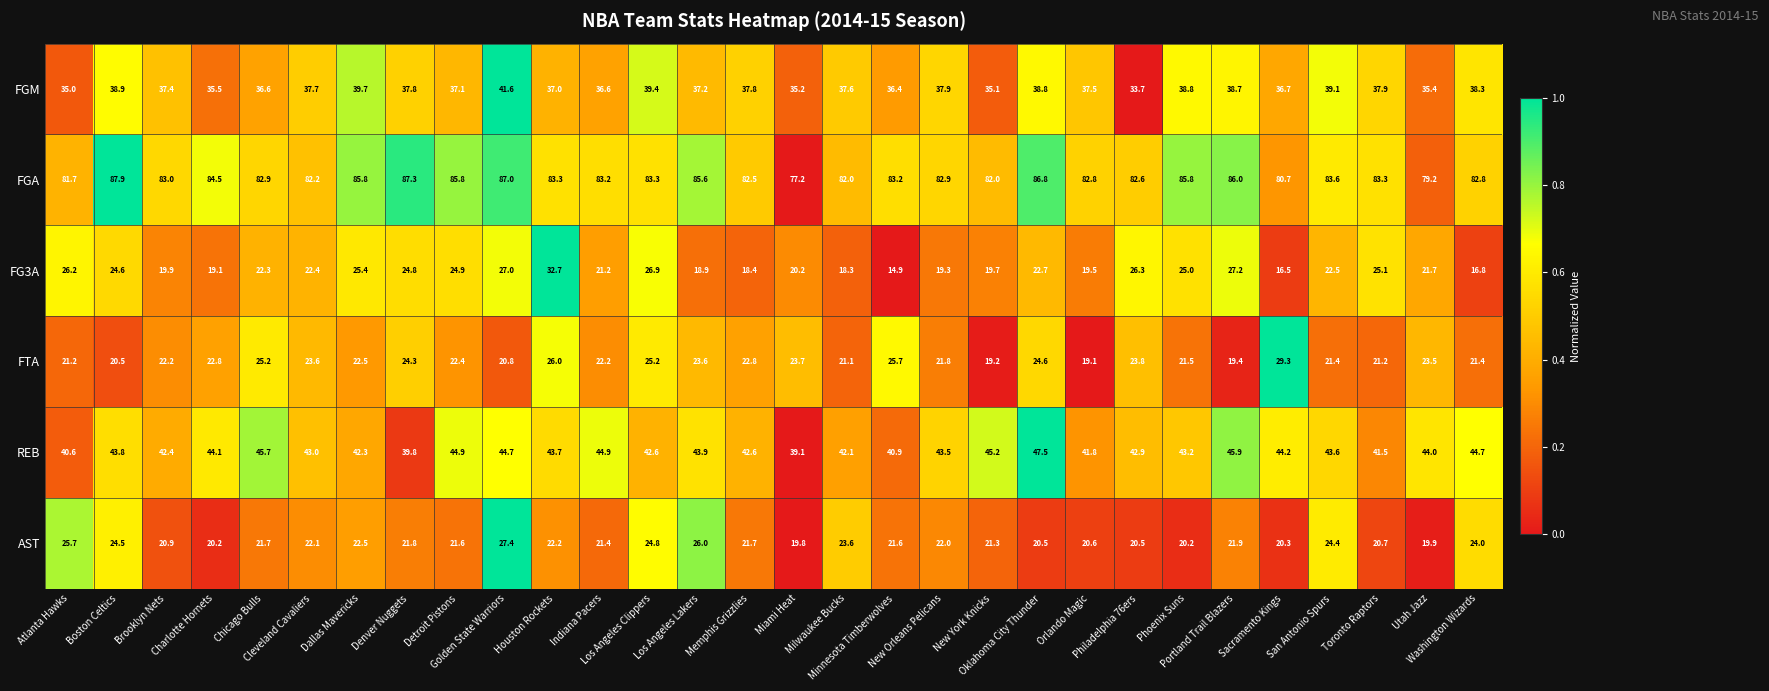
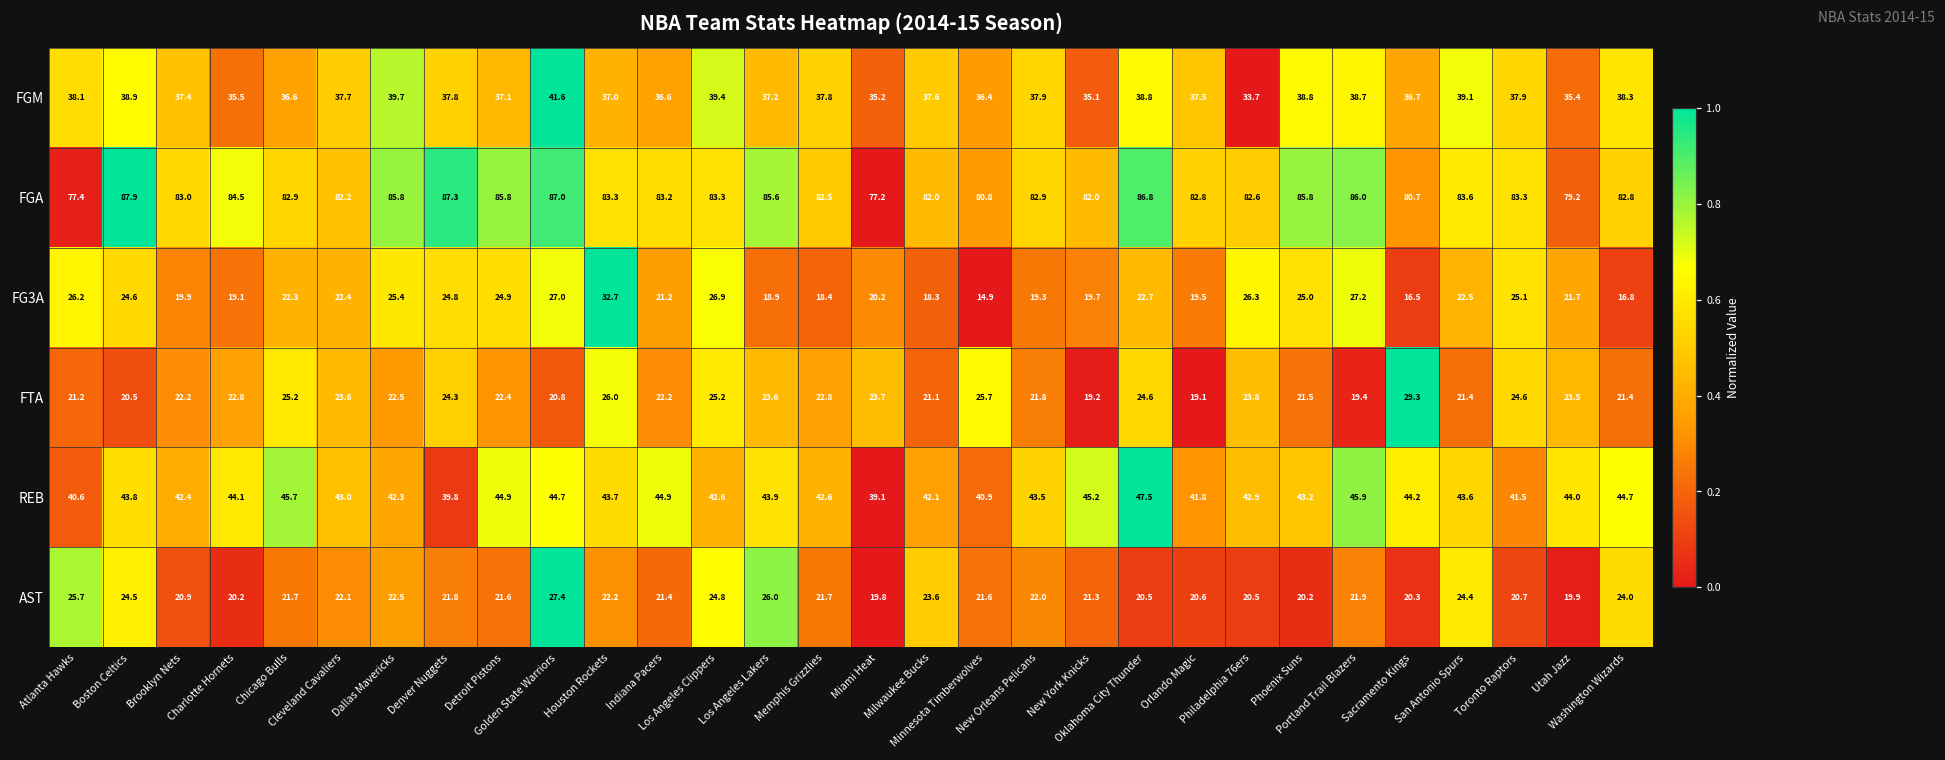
  {
    "FGM": {
-     "Atlanta Hawks": 35.0,
+     "Atlanta Hawks": 38.1,
      "Boston Celtics": 38.9,
      "Brooklyn Nets": 37.4,
      "Charlotte Hornets": 35.5,
      "Chicago Bulls": 36.6,
      "Cleveland Cavaliers": 37.7,
      "Dallas Mavericks": 39.7,
      "Denver Nuggets": 37.8,
      "Detroit Pistons": 37.1,
      "Golden State Warriors": 41.6,
      "Houston Rockets": 37.0,
      "Indiana Pacers": 36.6,
      "Los Angeles Clippers": 39.4,
      "Los Angeles Lakers": 37.2,
      "Memphis Grizzlies": 37.8,
      "Miami Heat": 35.2,
      "Milwaukee Bucks": 37.6,
      "Minnesota Timberwolves": 36.4,
      "New Orleans Pelicans": 37.9,
      "New York Knicks": 35.1,
      "Oklahoma City Thunder": 38.8,
      "Orlando Magic": 37.5,
      "Philadelphia 76ers": 33.7,
      "Phoenix Suns": 38.8,
      "Portland Trail Blazers": 38.7,
      "Sacramento Kings": 36.7,
      "San Antonio Spurs": 39.1,
      "Toronto Raptors": 37.9,
      "Utah Jazz": 35.4,
      "Washington Wizards": 38.3
    },
    "FGA": {
-     "Atlanta Hawks": 81.7,
+     "Atlanta Hawks": 77.4,
      "Boston Celtics": 87.9,
      "Brooklyn Nets": 83.0,
      "Charlotte Hornets": 84.5,
      "Chicago Bulls": 82.9,
      "Cleveland Cavaliers": 82.2,
      "Dallas Mavericks": 85.8,
      "Denver Nuggets": 87.3,
      "Detroit Pistons": 85.8,
      "Golden State Warriors": 87.0,
      "Houston Rockets": 83.3,
      "Indiana Pacers": 83.2,
      "Los Angeles Clippers": 83.3,
      "Los Angeles Lakers": 85.6,
      "Memphis Grizzlies": 82.5,
      "Miami Heat": 77.2,
      "Milwaukee Bucks": 82.0,
-     "Minnesota Timberwolves": 83.2,
+     "Minnesota Timberwolves": 80.8,
      "New Orleans Pelicans": 82.9,
      "New York Knicks": 82.0,
      "Oklahoma City Thunder": 86.8,
      "Orlando Magic": 82.8,
      "Philadelphia 76ers": 82.6,
      "Phoenix Suns": 85.8,
      "Portland Trail Blazers": 86.0,
      "Sacramento Kings": 80.7,
      "San Antonio Spurs": 83.6,
      "Toronto Raptors": 83.3,
      "Utah Jazz": 79.2,
      "Washington Wizards": 82.8
    },
    "FG3A": {
      "Atlanta Hawks": 26.2,
      "Boston Celtics": 24.6,
      "Brooklyn Nets": 19.9,
      "Charlotte Hornets": 19.1,
      "Chicago Bulls": 22.3,
      "Cleveland Cavaliers": 22.4,
      "Dallas Mavericks": 25.4,
      "Denver Nuggets": 24.8,
      "Detroit Pistons": 24.9,
      "Golden State Warriors": 27.0,
      "Houston Rockets": 32.7,
      "Indiana Pacers": 21.2,
      "Los Angeles Clippers": 26.9,
      "Los Angeles Lakers": 18.9,
      "Memphis Grizzlies": 18.4,
      "Miami Heat": 20.2,
      "Milwaukee Bucks": 18.3,
      "Minnesota Timberwolves": 14.9,
      "New Orleans Pelicans": 19.3,
      "New York Knicks": 19.7,
      "Oklahoma City Thunder": 22.7,
      "Orlando Magic": 19.5,
      "Philadelphia 76ers": 26.3,
      "Phoenix Suns": 25.0,
      "Portland Trail Blazers": 27.2,
      "Sacramento Kings": 16.5,
      "San Antonio Spurs": 22.5,
      "Toronto Raptors": 25.1,
      "Utah Jazz": 21.7,
      "Washington Wizards": 16.8
    },
    "FTA": {
      "Atlanta Hawks": 21.2,
      "Boston Celtics": 20.5,
      "Brooklyn Nets": 22.2,
      "Charlotte Hornets": 22.8,
      "Chicago Bulls": 25.2,
      "Cleveland Cavaliers": 23.6,
      "Dallas Mavericks": 22.5,
      "Denver Nuggets": 24.3,
      "Detroit Pistons": 22.4,
      "Golden State Warriors": 20.8,
      "Houston Rockets": 26.0,
      "Indiana Pacers": 22.2,
      "Los Angeles Clippers": 25.2,
      "Los Angeles Lakers": 23.6,
      "Memphis Grizzlies": 22.8,
      "Miami Heat": 23.7,
      "Milwaukee Bucks": 21.1,
      "Minnesota Timberwolves": 25.7,
      "New Orleans Pelicans": 21.8,
      "New York Knicks": 19.2,
      "Oklahoma City Thunder": 24.6,
      "Orlando Magic": 19.1,
      "Philadelphia 76ers": 23.8,
      "Phoenix Suns": 21.5,
      "Portland Trail Blazers": 19.4,
      "Sacramento Kings": 29.3,
      "San Antonio Spurs": 21.4,
-     "Toronto Raptors": 21.2,
+     "Toronto Raptors": 24.6,
      "Utah Jazz": 23.5,
      "Washington Wizards": 21.4
    },
    "REB": {
      "Atlanta Hawks": 40.6,
      "Boston Celtics": 43.8,
      "Brooklyn Nets": 42.4,
      "Charlotte Hornets": 44.1,
      "Chicago Bulls": 45.7,
      "Cleveland Cavaliers": 43.0,
      "Dallas Mavericks": 42.3,
      "Denver Nuggets": 39.8,
      "Detroit Pistons": 44.9,
      "Golden State Warriors": 44.7,
      "Houston Rockets": 43.7,
      "Indiana Pacers": 44.9,
      "Los Angeles Clippers": 42.6,
      "Los Angeles Lakers": 43.9,
      "Memphis Grizzlies": 42.6,
      "Miami Heat": 39.1,
      "Milwaukee Bucks": 42.1,
      "Minnesota Timberwolves": 40.9,
      "New Orleans Pelicans": 43.5,
      "New York Knicks": 45.2,
      "Oklahoma City Thunder": 47.5,
      "Orlando Magic": 41.8,
      "Philadelphia 76ers": 42.9,
      "Phoenix Suns": 43.2,
      "Portland Trail Blazers": 45.9,
      "Sacramento Kings": 44.2,
      "San Antonio Spurs": 43.6,
      "Toronto Raptors": 41.5,
      "Utah Jazz": 44.0,
      "Washington Wizards": 44.7
    },
    "AST": {
      "Atlanta Hawks": 25.7,
      "Boston Celtics": 24.5,
      "Brooklyn Nets": 20.9,
      "Charlotte Hornets": 20.2,
      "Chicago Bulls": 21.7,
      "Cleveland Cavaliers": 22.1,
      "Dallas Mavericks": 22.5,
      "Denver Nuggets": 21.8,
      "Detroit Pistons": 21.6,
      "Golden State Warriors": 27.4,
      "Houston Rockets": 22.2,
      "Indiana Pacers": 21.4,
      "Los Angeles Clippers": 24.8,
      "Los Angeles Lakers": 26.0,
      "Memphis Grizzlies": 21.7,
      "Miami Heat": 19.8,
      "Milwaukee Bucks": 23.6,
      "Minnesota Timberwolves": 21.6,
      "New Orleans Pelicans": 22.0,
      "New York Knicks": 21.3,
      "Oklahoma City Thunder": 20.5,
      "Orlando Magic": 20.6,
      "Philadelphia 76ers": 20.5,
      "Phoenix Suns": 20.2,
      "Portland Trail Blazers": 21.9,
      "Sacramento Kings": 20.3,
      "San Antonio Spurs": 24.4,
      "Toronto Raptors": 20.7,
      "Utah Jazz": 19.9,
      "Washington Wizards": 24.0
    }
  }
